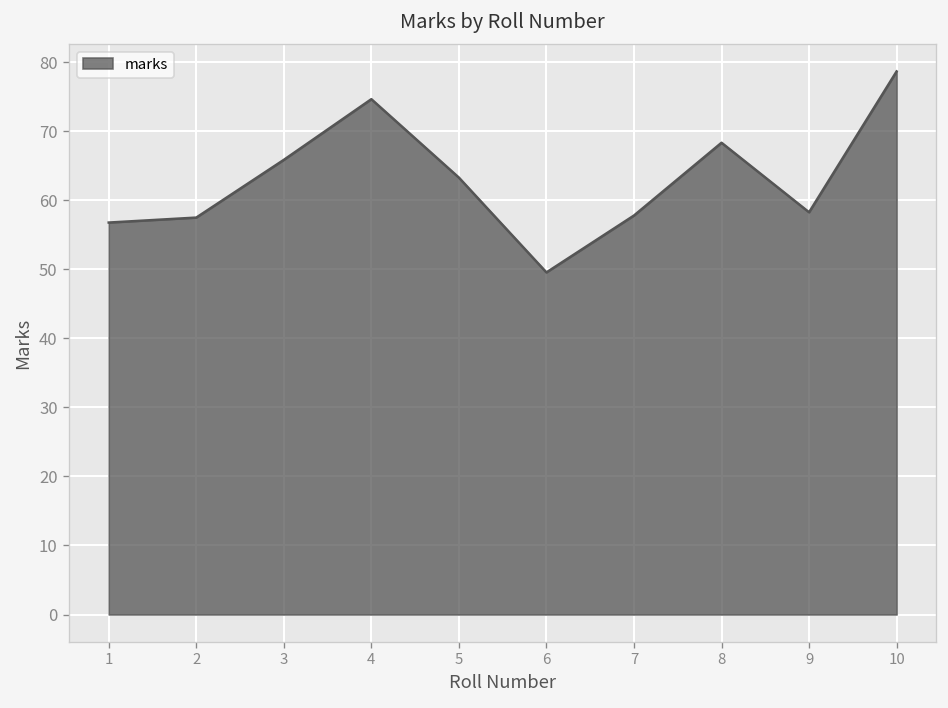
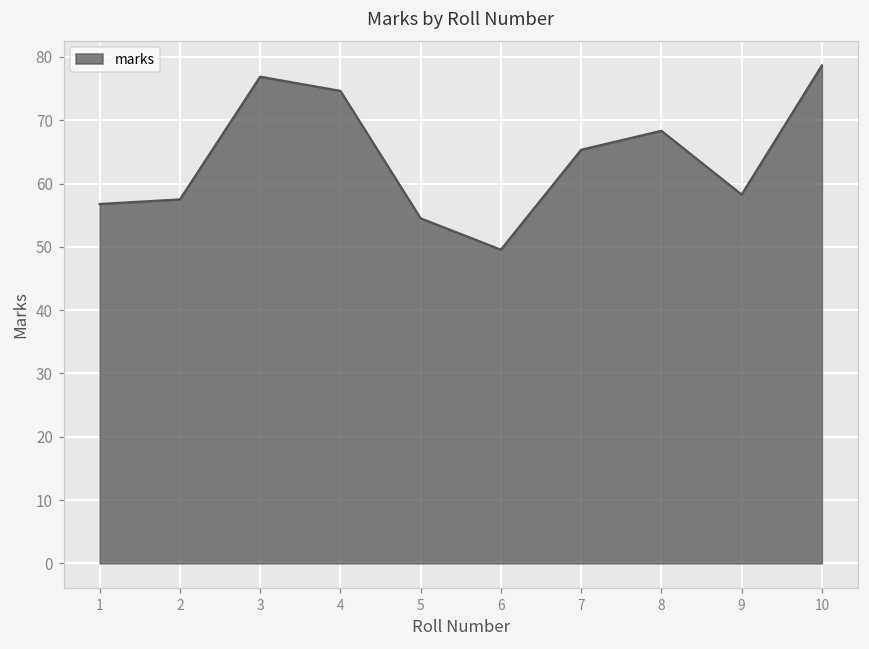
  {
    "1": 57,
    "2": 57,
-   "3": 66,
+   "3": 77,
    "4": 75,
-   "5": 63,
+   "5": 55,
    "6": 50,
-   "7": 58,
+   "7": 65,
    "8": 68,
    "9": 58,
    "10": 79
  }
